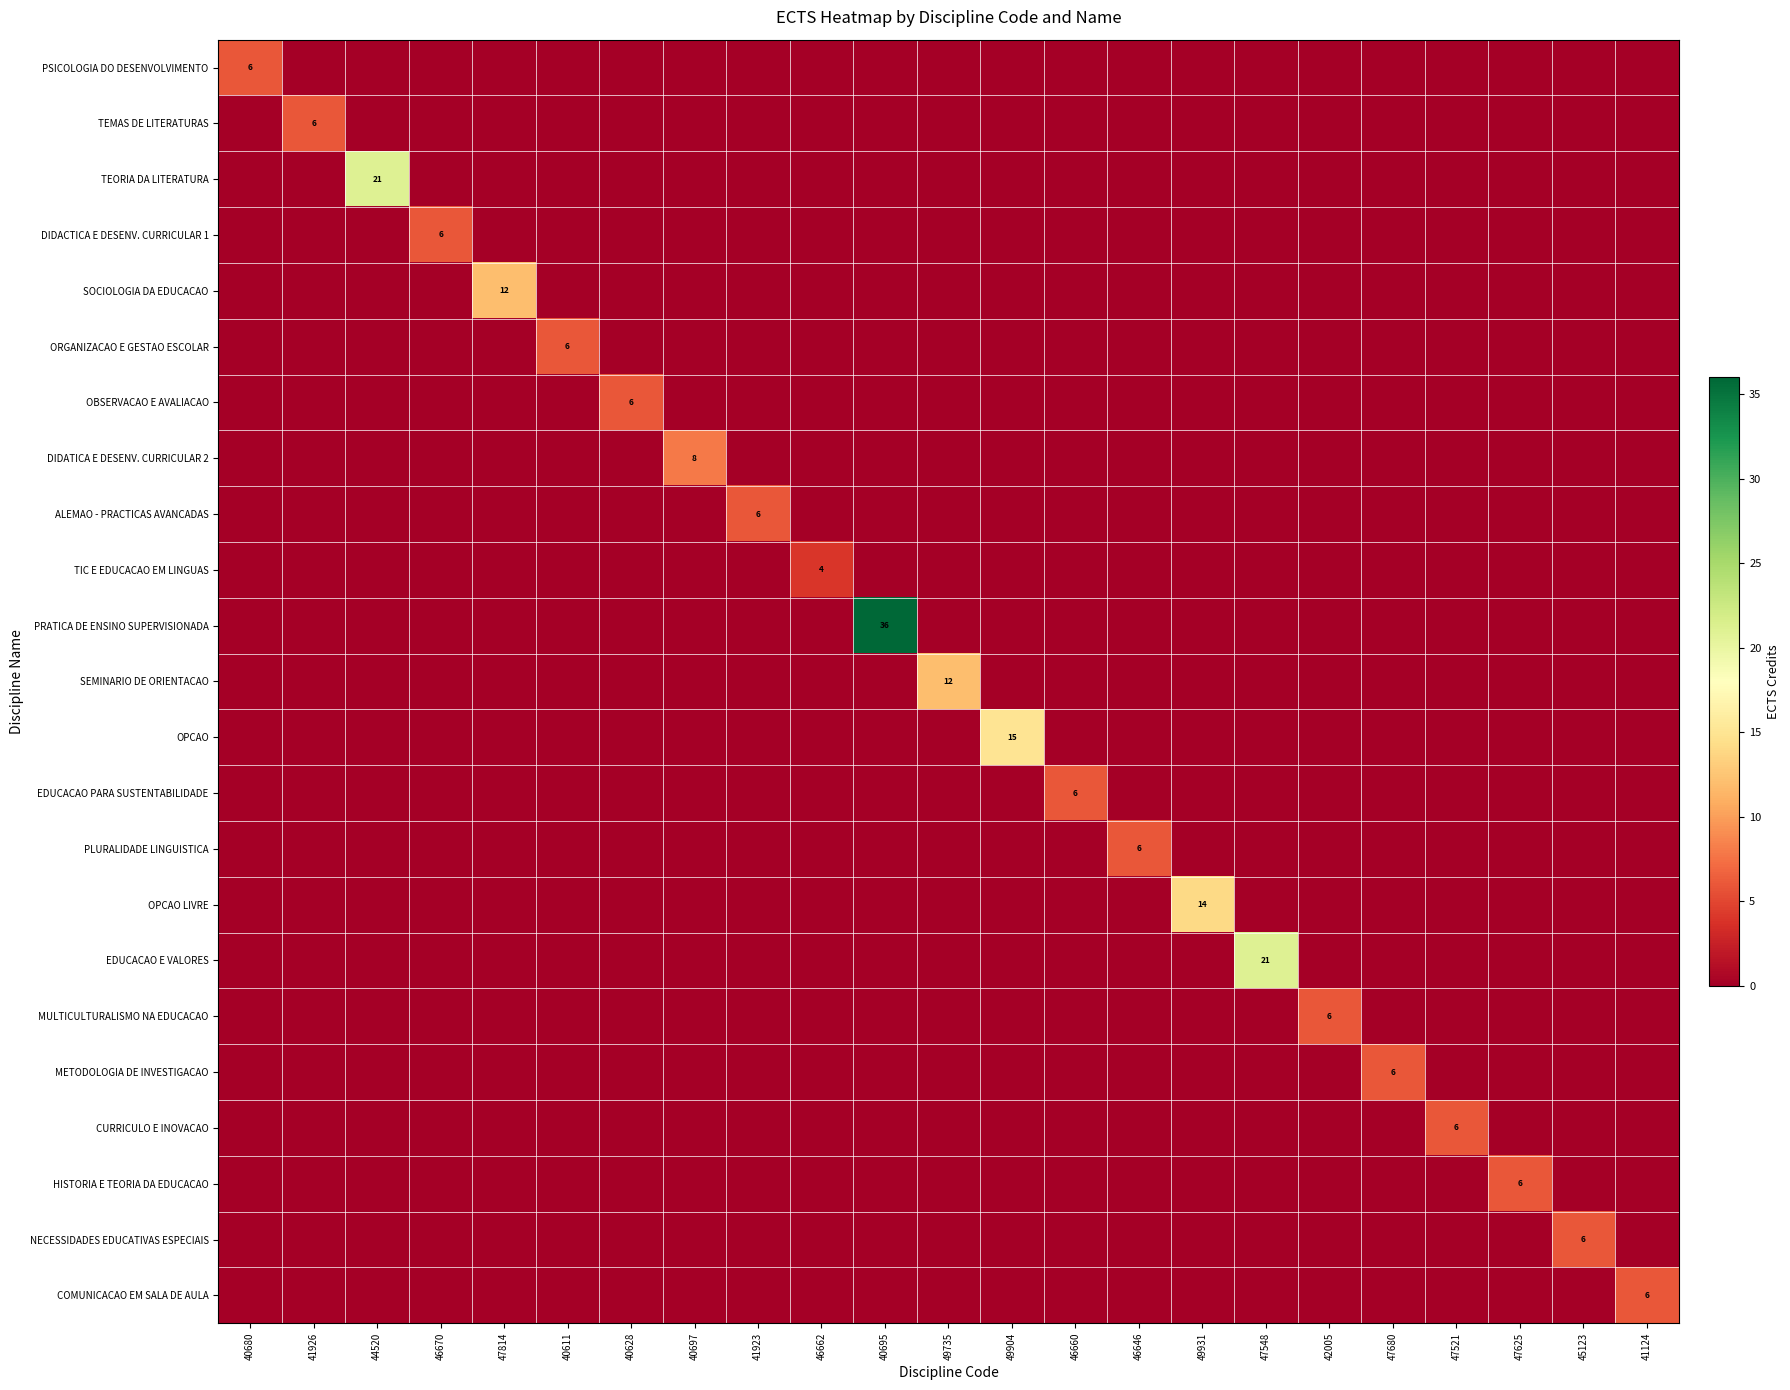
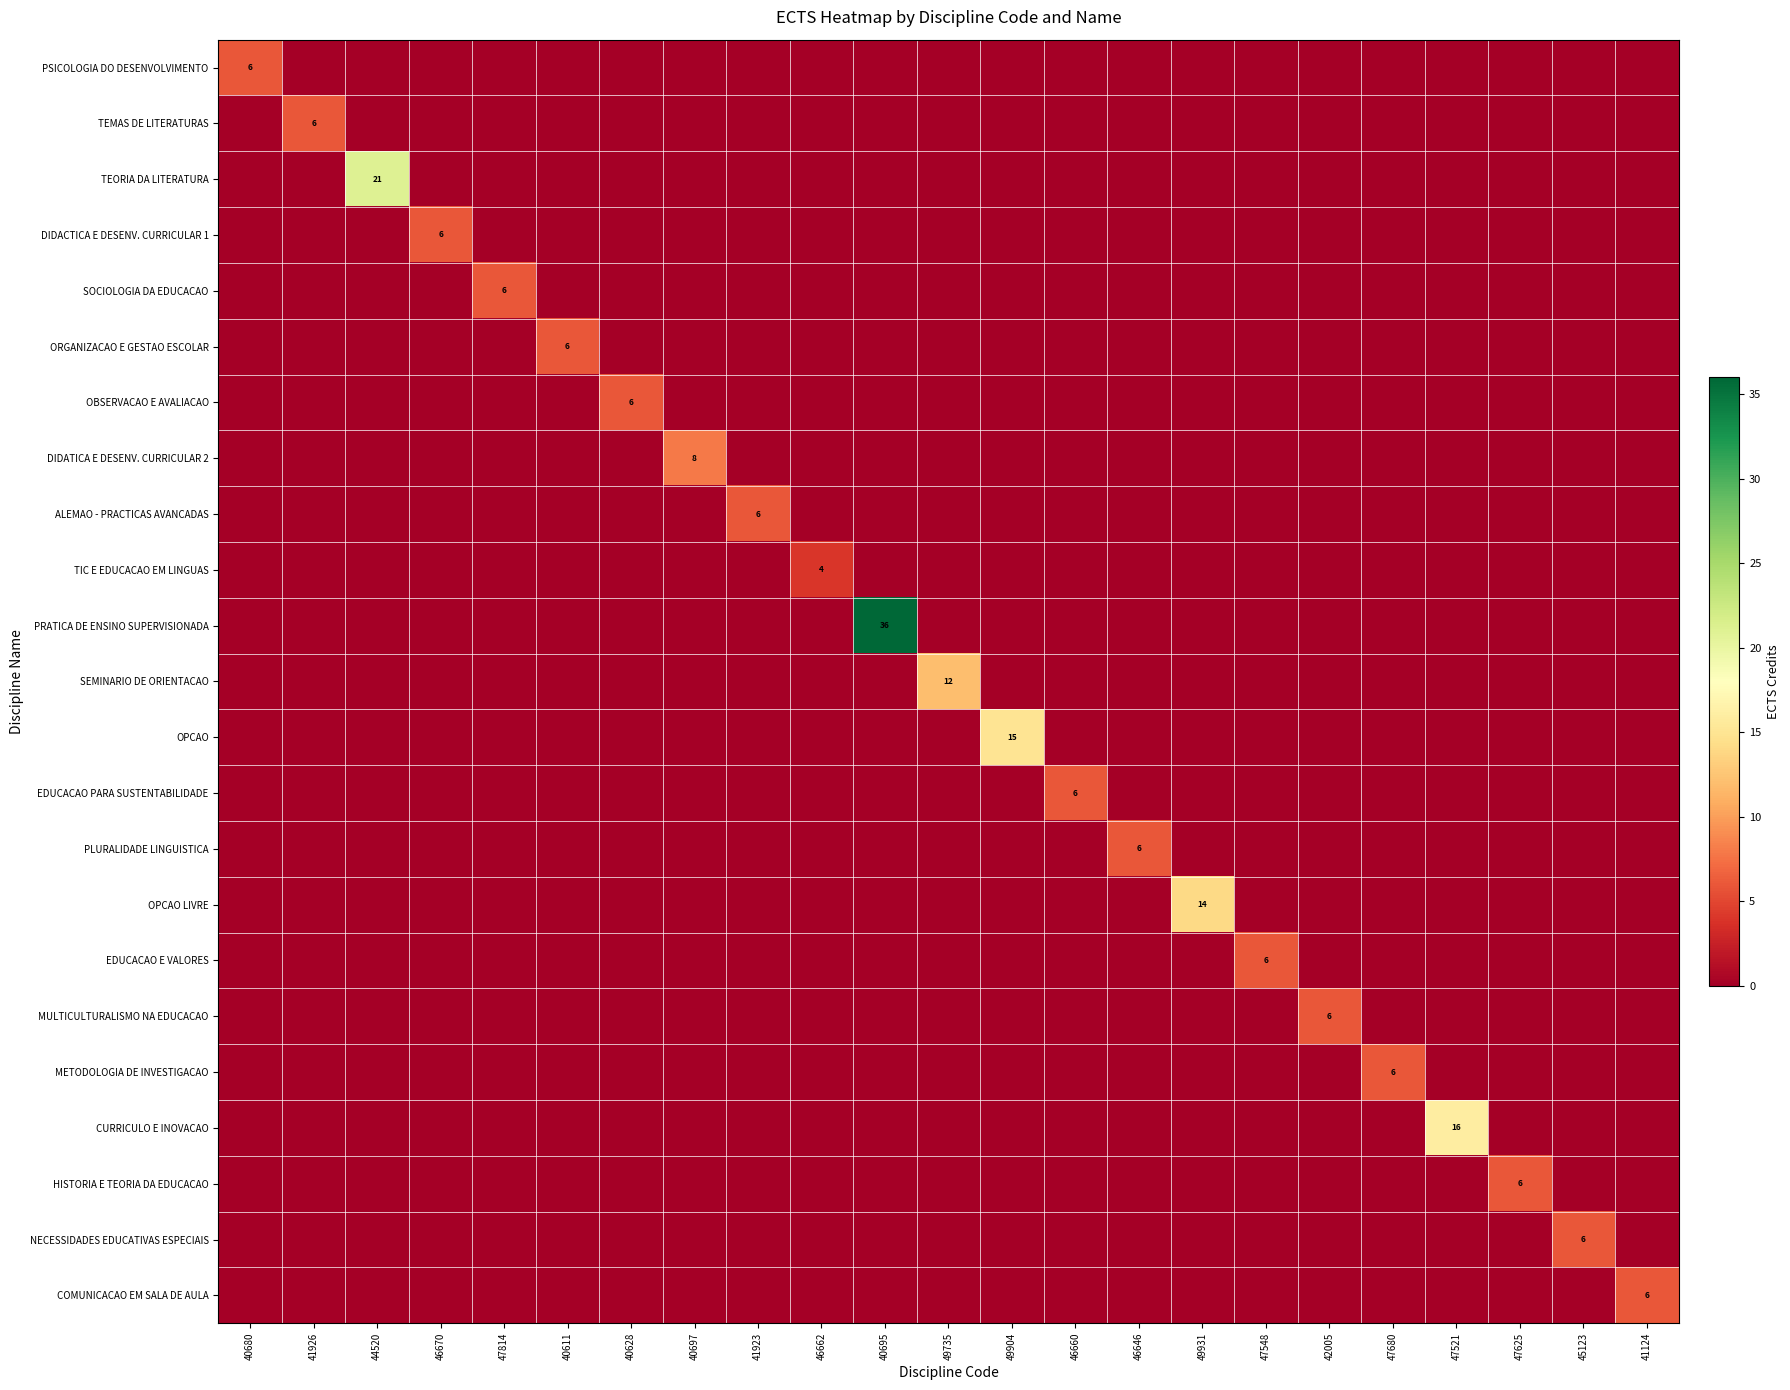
  {
    "PSICOLOGIA DO DESENVOLVIMENTO": {
      "40680": 6
    },
    "TEMAS DE LITERATURAS": {
      "41926": 6
    },
    "TEORIA DA LITERATURA": {
      "44520": 21
    },
    "DIDACTICA E DESENV. CURRICULAR 1": {
      "46670": 6
    },
    "SOCIOLOGIA DA EDUCACAO": {
-     "47814": 12
+     "47814": 6
    },
    "ORGANIZACAO E GESTAO ESCOLAR": {
      "40611": 6
    },
    "OBSERVACAO E AVALIACAO": {
      "40628": 6
    },
    "DIDATICA E DESENV. CURRICULAR 2": {
      "40697": 8
    },
    "ALEMAO - PRACTICAS AVANCADAS": {
      "41923": 6
    },
    "TIC E EDUCACAO EM LINGUAS": {
      "46662": 4
    },
    "PRATICA DE ENSINO SUPERVISIONADA": {
      "40695": 36
    },
    "SEMINARIO DE ORIENTACAO": {
      "49735": 12
    },
    "OPCAO": {
      "49904": 15
    },
    "EDUCACAO PARA SUSTENTABILIDADE": {
      "46660": 6
    },
    "PLURALIDADE LINGUISTICA": {
      "46646": 6
    },
    "OPCAO LIVRE": {
      "49931": 14
    },
    "EDUCACAO E VALORES": {
-     "47548": 21
+     "47548": 6
    },
    "MULTICULTURALISMO NA EDUCACAO": {
      "42005": 6
    },
    "METODOLOGIA DE INVESTIGACAO": {
      "47680": 6
    },
    "CURRICULO E INOVACAO": {
-     "47521": 6
+     "47521": 16
    },
    "HISTORIA E TEORIA DA EDUCACAO": {
      "47625": 6
    },
    "NECESSIDADES EDUCATIVAS ESPECIAIS": {
      "45123": 6
    },
    "COMUNICACAO EM SALA DE AULA": {
      "41124": 6
    }
  }
